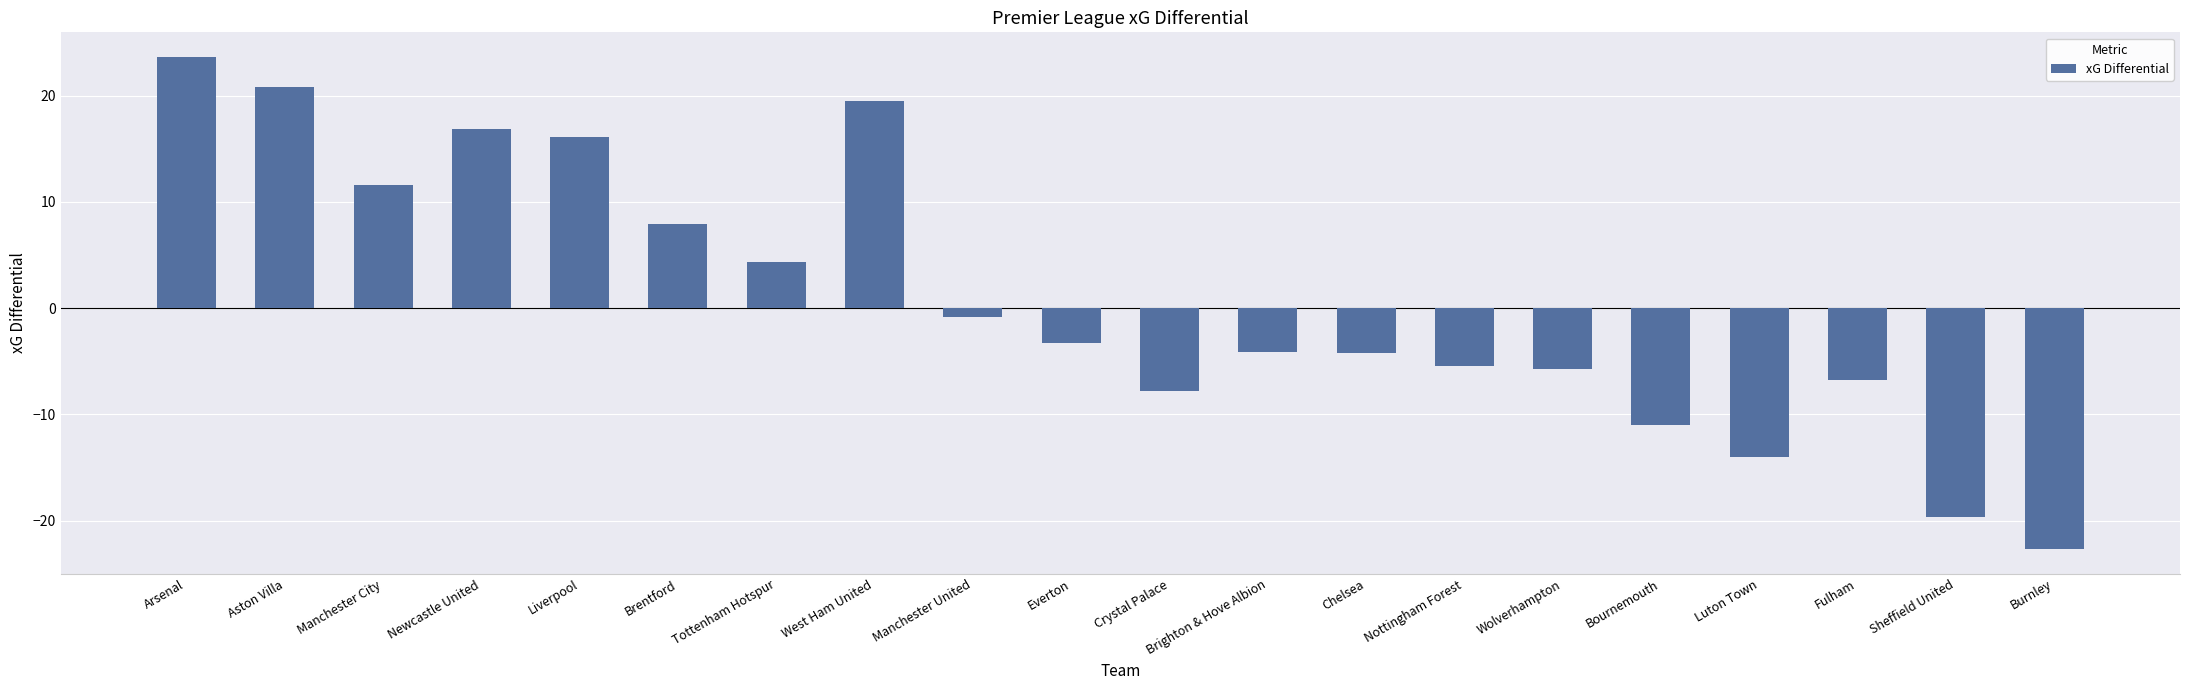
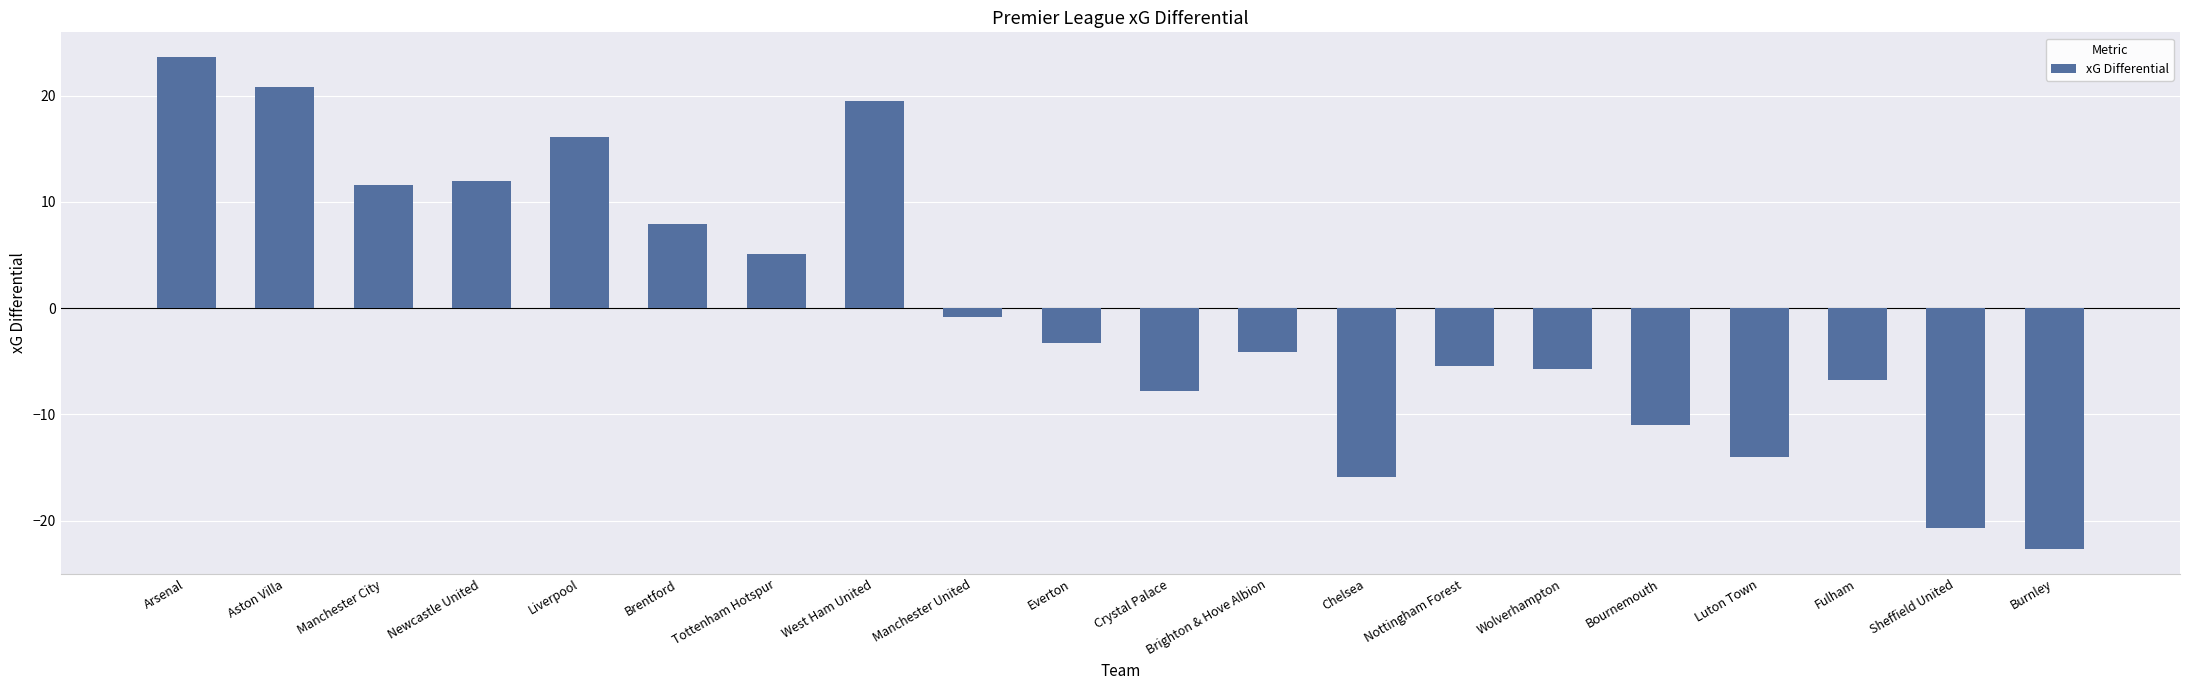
  {
    "Arsenal": 23.6,
    "Aston Villa": 20.8,
    "Manchester City": 11.6,
-   "Newcastle United": 16.8,
+   "Newcastle United": 11.9,
    "Liverpool": 16.1,
    "Brentford": 7.9,
-   "Tottenham Hotspur": 4.3,
+   "Tottenham Hotspur": 5.1,
    "West Ham United": 19.5,
    "Manchester United": -0.9,
    "Everton": -3.3,
    "Crystal Palace": -7.8,
    "Brighton & Hove Albion": -4.1,
-   "Chelsea": -4.2,
+   "Chelsea": -15.9,
    "Nottingham Forest": -5.4,
    "Wolverhampton": -5.7,
    "Bournemouth": -11.0,
    "Luton Town": -14.0,
    "Fulham": -6.8,
-   "Sheffield United": -19.7,
+   "Sheffield United": -20.7,
    "Burnley": -22.7
  }
